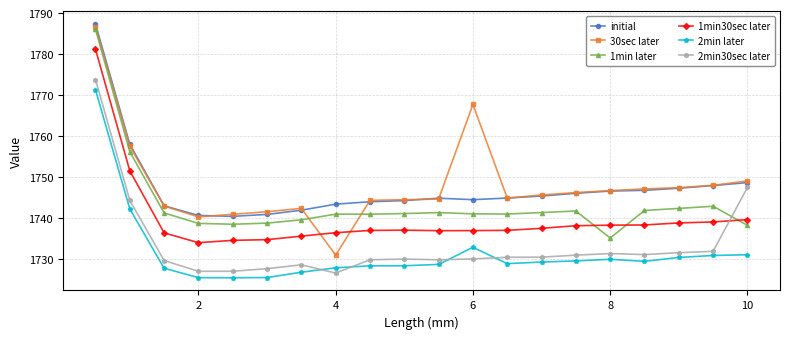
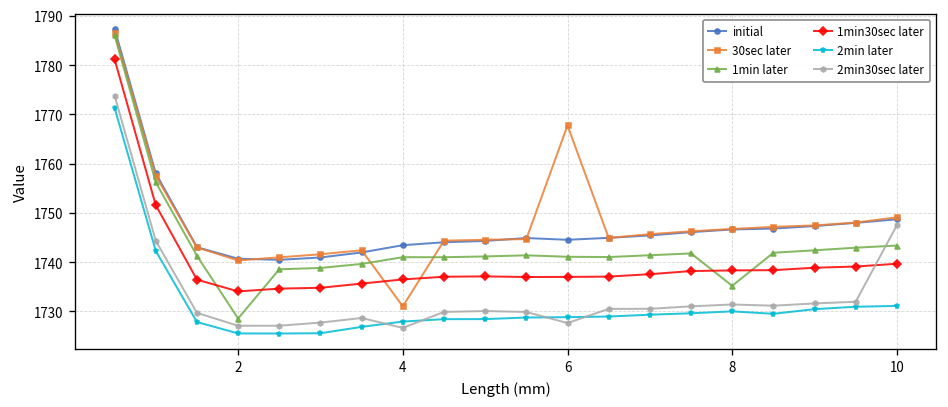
  {
    "initial": {
      "4": 1743,
      "6": 1745
    },
    "30sec later": {
      "4": 1731,
      "6": 1768
    },
    "1min later": {
-     "2": 1739,
+     "2": 1729,
      "4": 1741,
      "6": 1741,
      "8": 1735,
-     "10": 1738
+     "10": 1743
    },
    "1min30sec later": {
      "2": 1734,
      "4": 1736,
      "6": 1737,
      "8": 1738,
      "10": 1740
    },
    "2min later": {
      "2": 1726,
      "4": 1728,
-     "6": 1733,
+     "6": 1729,
      "8": 1730,
      "10": 1731
    },
    "2min30sec later": {
      "2": 1727,
      "4": 1727,
-     "6": 1730,
+     "6": 1728,
      "8": 1731,
      "10": 1748
    }
  }
